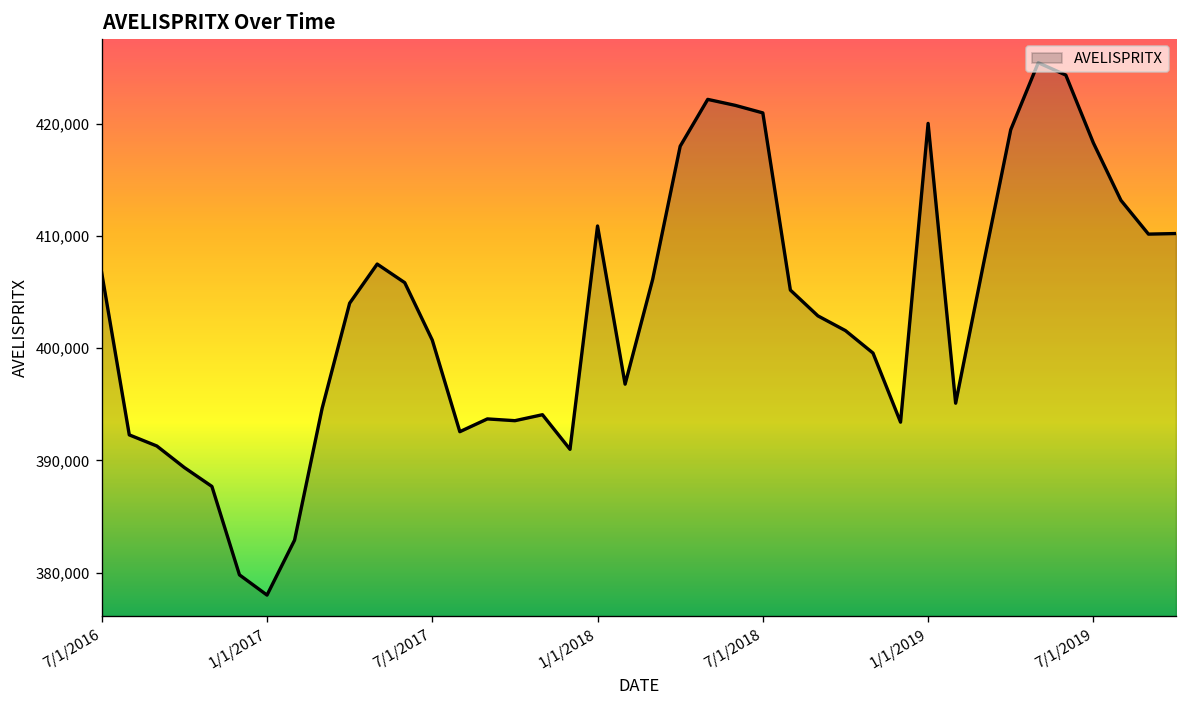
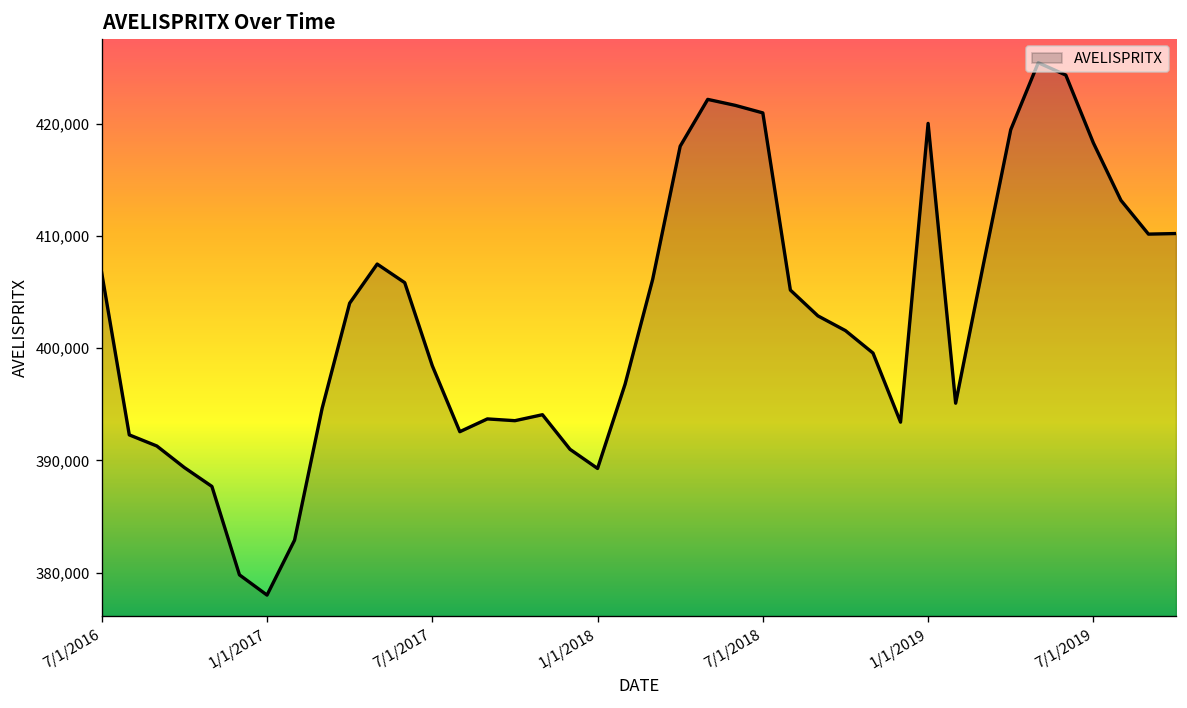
  {
    "7/1/2016": "407,000",
    "1/1/2017": "378,000",
-   "7/1/2017": "401,000",
-   "1/1/2018": "411,000",
+   "7/1/2017": "398,000",
+   "1/1/2018": "389,000",
    "7/1/2018": "421,000",
    "1/1/2019": "420,000",
    "7/1/2019": "418,000"
  }
